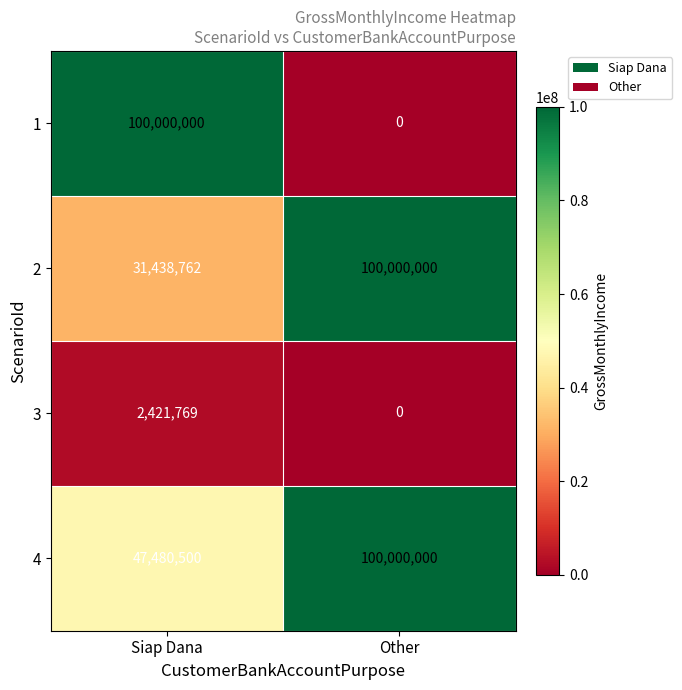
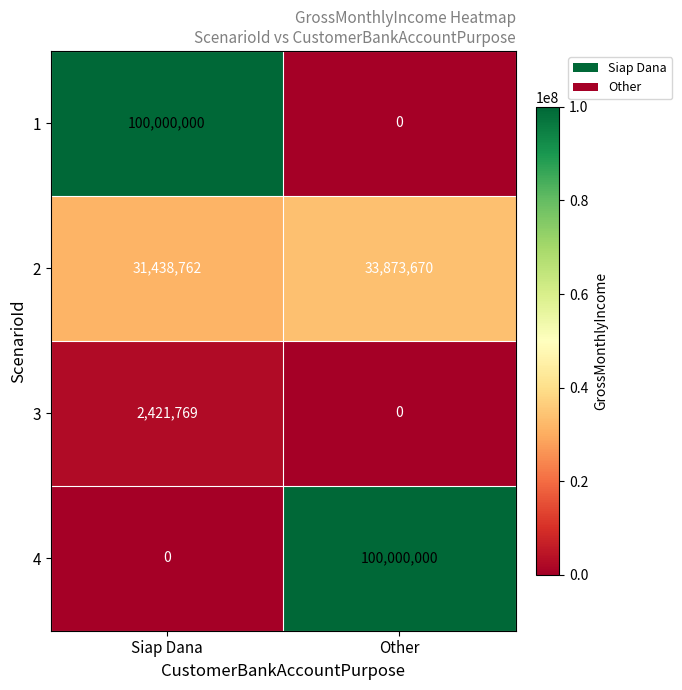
  {
    "1": {
      "Siap Dana": "100,000,000",
      "Other": "0"
    },
    "2": {
      "Siap Dana": "31,438,762",
-     "Other": "100,000,000"
+     "Other": "33,873,670"
    },
    "3": {
      "Siap Dana": "2,421,769",
      "Other": "0"
    },
    "4": {
-     "Siap Dana": "47,480,500",
+     "Siap Dana": "0",
      "Other": "100,000,000"
    }
  }
